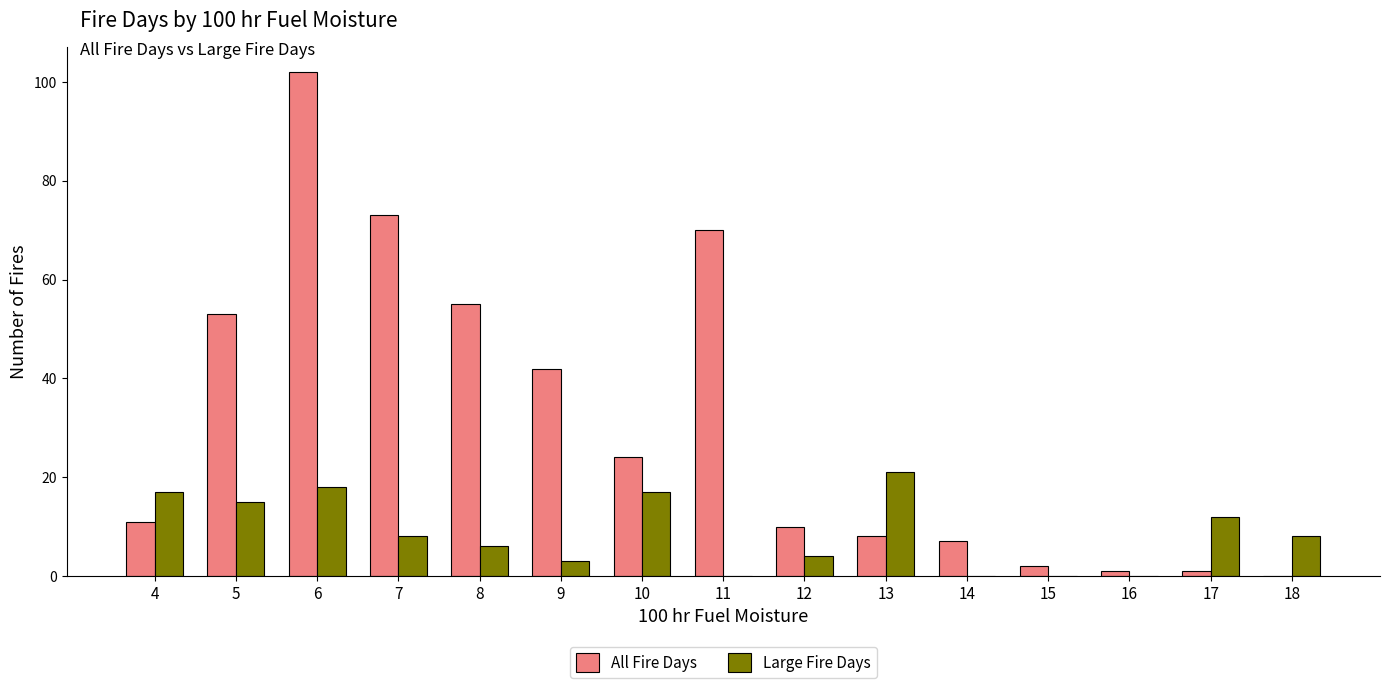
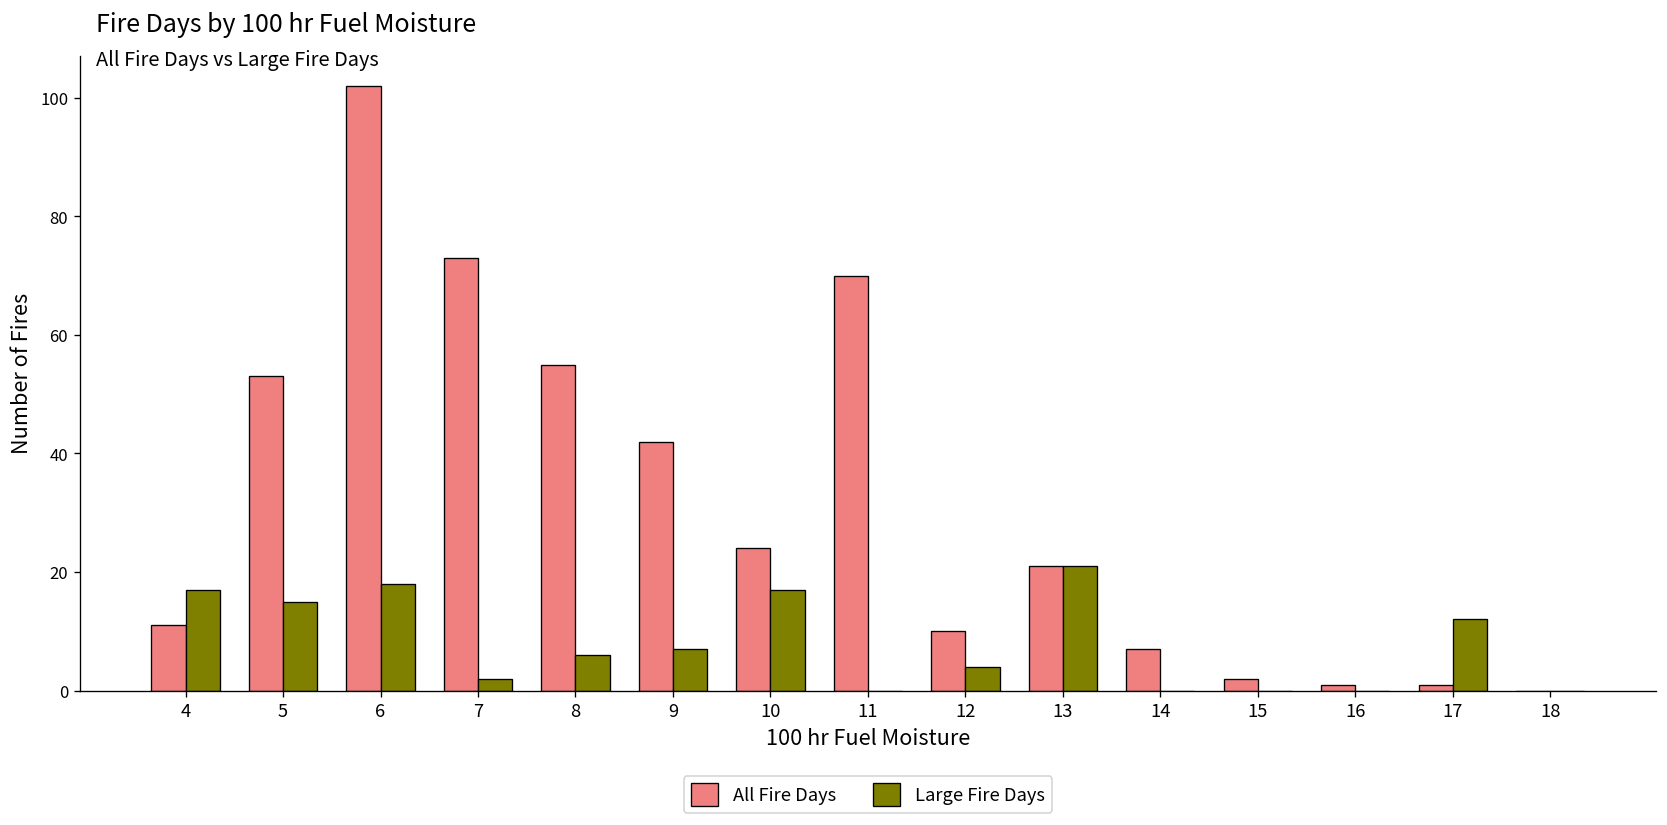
  {
    "All Fire Days": {
      "4": 11,
      "5": 53,
      "6": 102,
      "7": 73,
      "8": 55,
      "9": 42,
      "10": 24,
      "11": 70,
      "12": 10,
-     "13": 8,
+     "13": 21,
      "14": 7,
      "15": 2,
      "16": 1,
      "17": 1,
      "18": 0
    },
    "Large Fire Days": {
      "4": 17,
      "5": 15,
      "6": 18,
-     "7": 8,
+     "7": 2,
      "8": 6,
-     "9": 3,
+     "9": 7,
      "10": 17,
      "11": 0,
      "12": 4,
      "13": 21,
      "14": 0,
      "15": 0,
      "16": 0,
      "17": 12,
-     "18": 8
+     "18": 0
    }
  }
